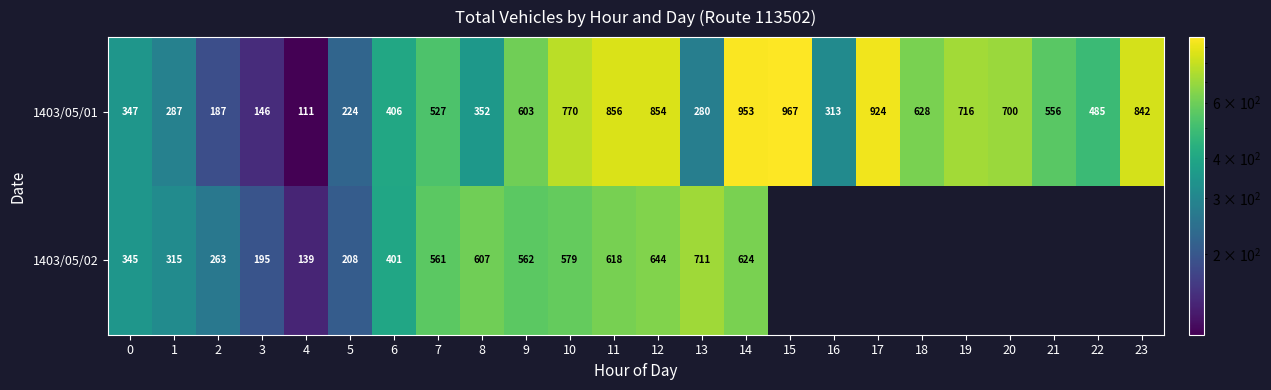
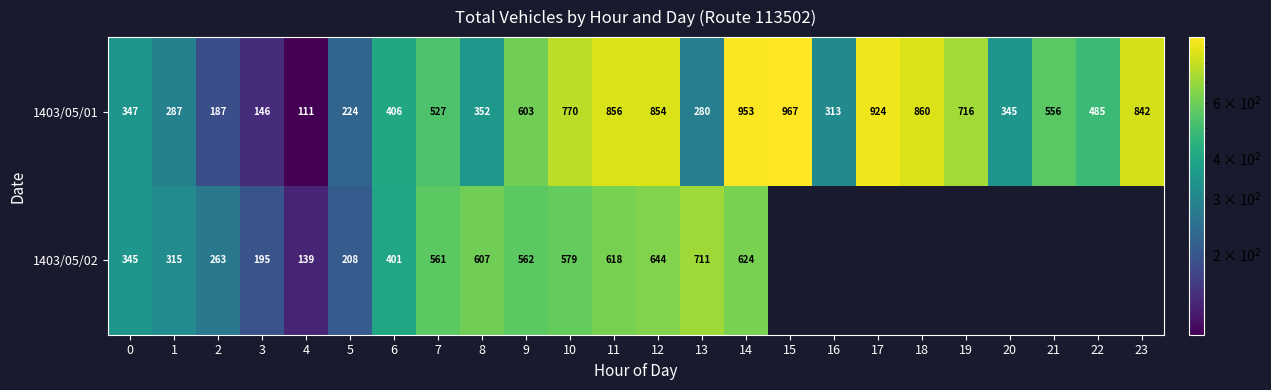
  {
    "1403/05/01": {
      "0": 347,
      "1": 287,
      "2": 187,
      "3": 146,
      "4": 111,
      "5": 224,
      "6": 406,
      "7": 527,
      "8": 352,
      "9": 603,
      "10": 770,
      "11": 856,
      "12": 854,
      "13": 280,
      "14": 953,
      "15": 967,
      "16": 313,
      "17": 924,
-     "18": 628,
+     "18": 860,
      "19": 716,
-     "20": 700,
+     "20": 345,
      "21": 556,
      "22": 485,
      "23": 842
    },
    "1403/05/02": {
      "0": 345,
      "1": 315,
      "2": 263,
      "3": 195,
      "4": 139,
      "5": 208,
      "6": 401,
      "7": 561,
      "8": 607,
      "9": 562,
      "10": 579,
      "11": 618,
      "12": 644,
      "13": 711,
      "14": 624
    }
  }
